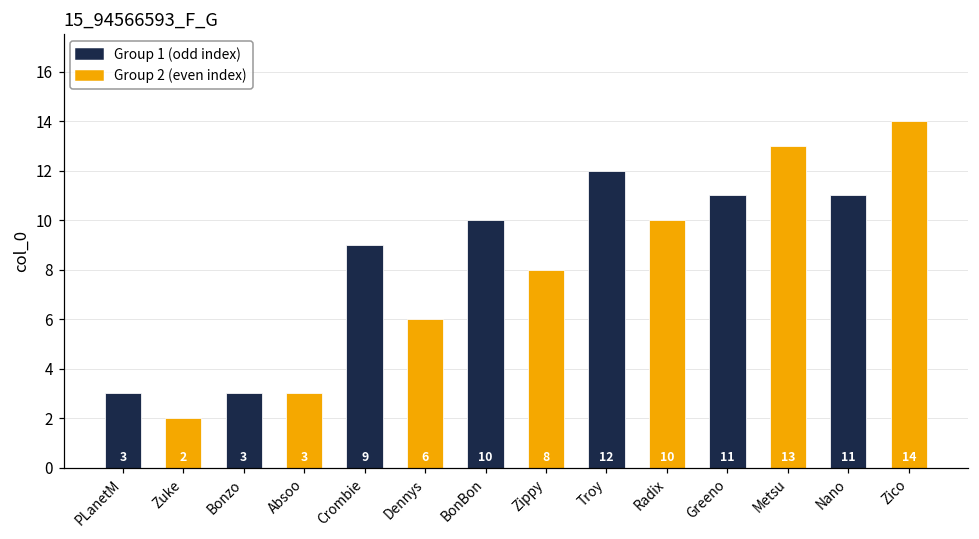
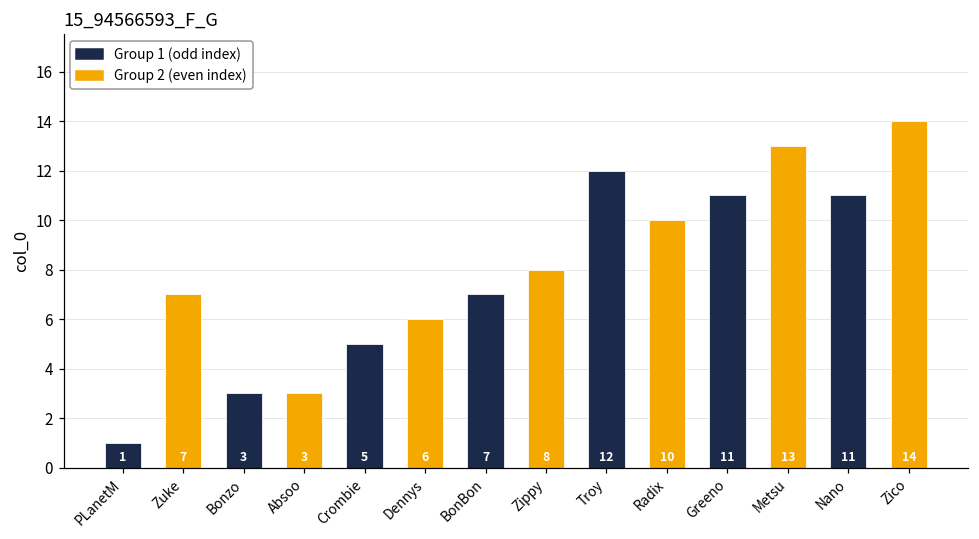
  {
-   "PLanetM": 3,
-   "Zuke": 2,
+   "PLanetM": 1,
+   "Zuke": 7,
    "Bonzo": 3,
    "Absoo": 3,
-   "Crombie": 9,
+   "Crombie": 5,
    "Dennys": 6,
-   "BonBon": 10,
+   "BonBon": 7,
    "Zippy": 8,
    "Troy": 12,
    "Radix": 10,
    "Greeno": 11,
    "Metsu": 13,
    "Nano": 11,
    "Zico": 14
  }
